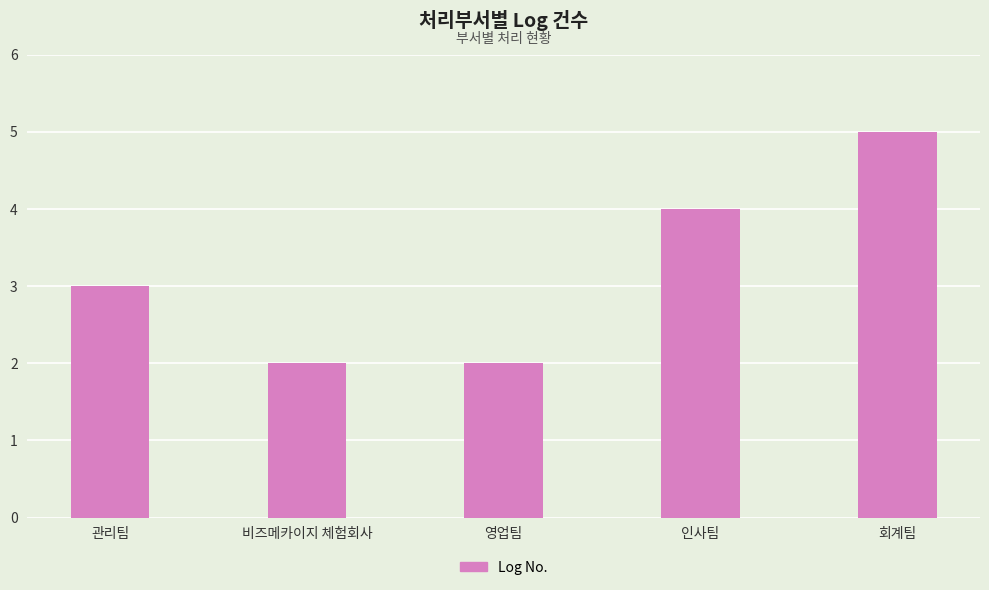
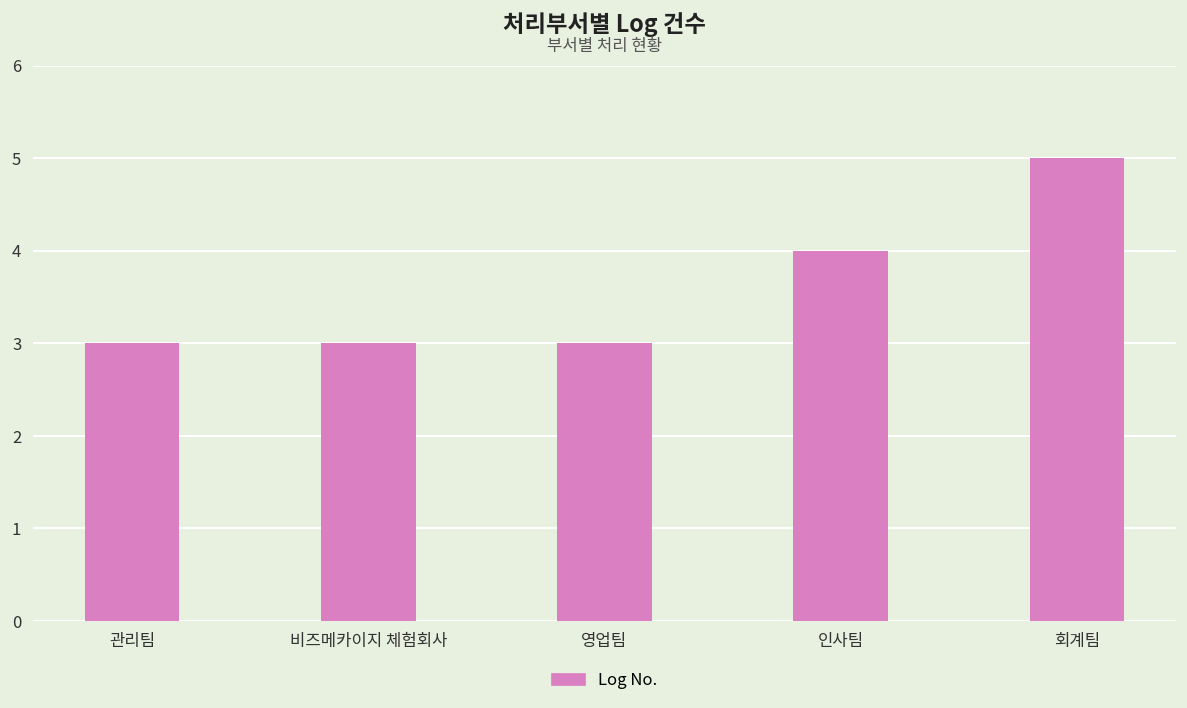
  {
    "관리팀": 3,
-   "비즈메카이지 체험회사": 2,
-   "영업팀": 2,
+   "비즈메카이지 체험회사": 3,
+   "영업팀": 3,
    "인사팀": 4,
    "회계팀": 5
  }
